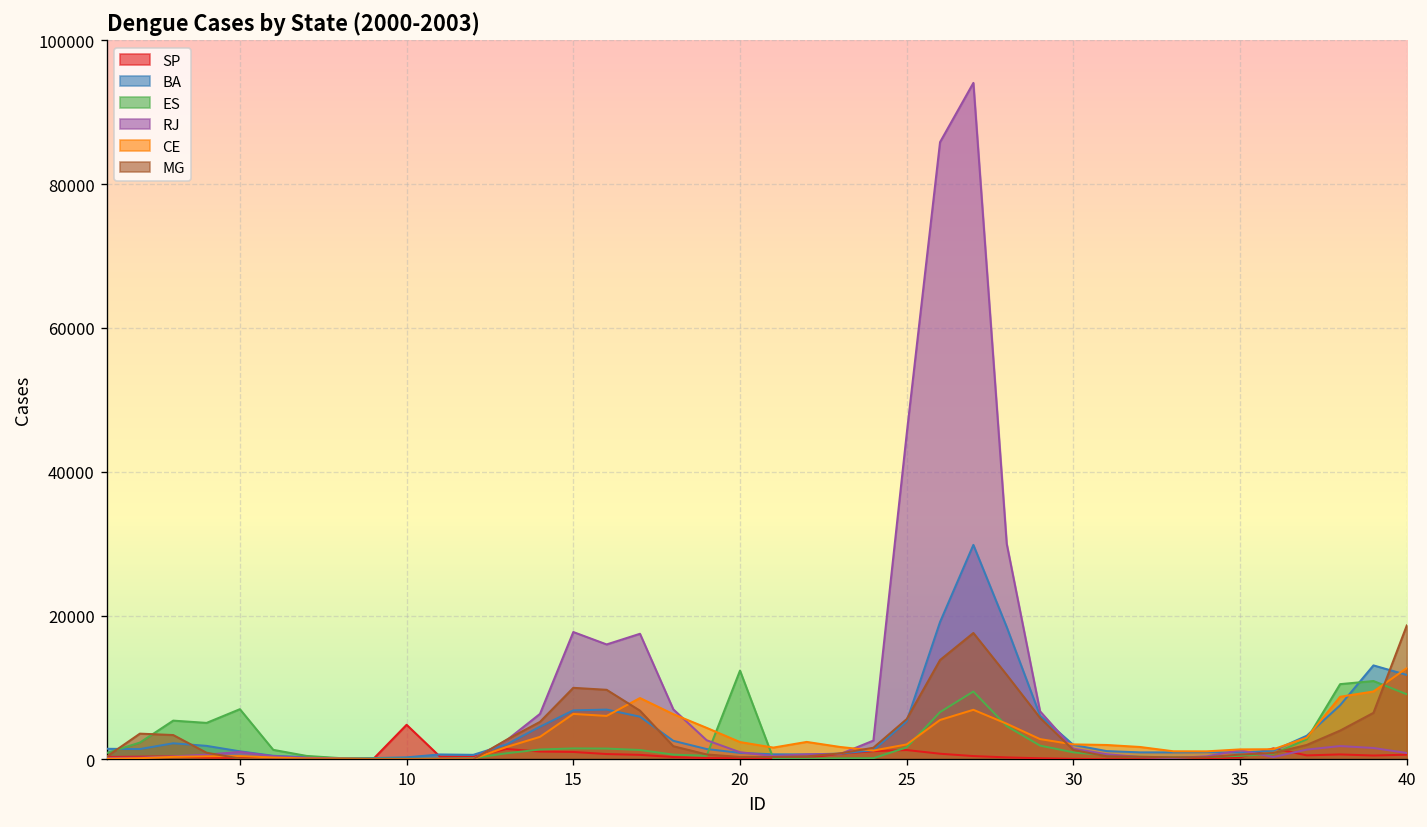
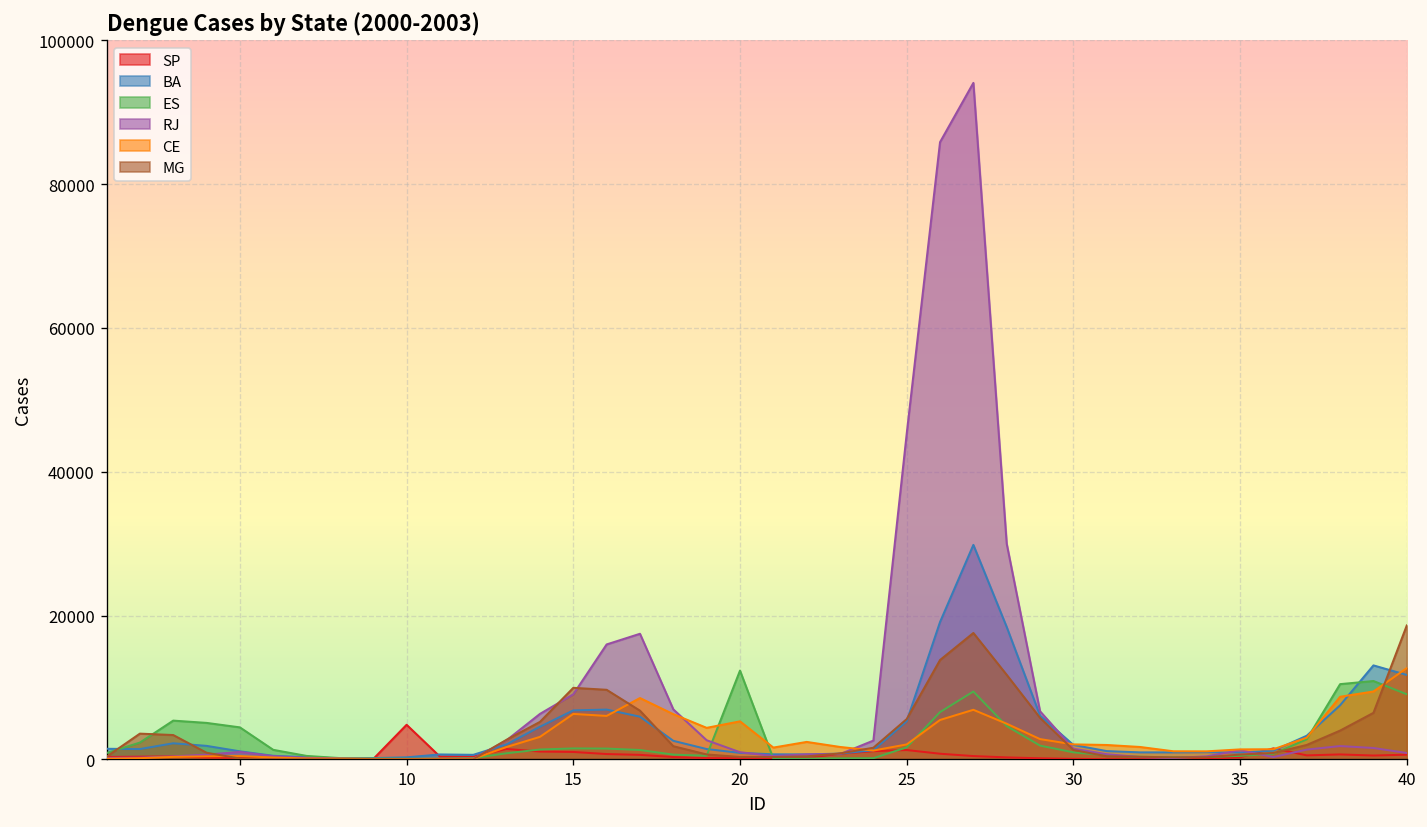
  {
    "SP": {
      "10": 5000,
      "15": 1000,
      "30": 0
    },
    "BA": {
      "15": 7000,
      "40": 12000
    },
    "ES": {
-     "5": 7000,
+     "5": 4000,
      "15": 2000,
      "20": 12000,
      "40": 9000
    },
    "RJ": {
-     "15": 18000,
+     "15": 9000,
      "25": 45000
    },
    "CE": {
      "15": 6000,
-     "20": 2000,
+     "20": 5000,
      "40": 13000
    },
    "MG": {
      "15": 10000,
      "40": 19000
    }
  }
